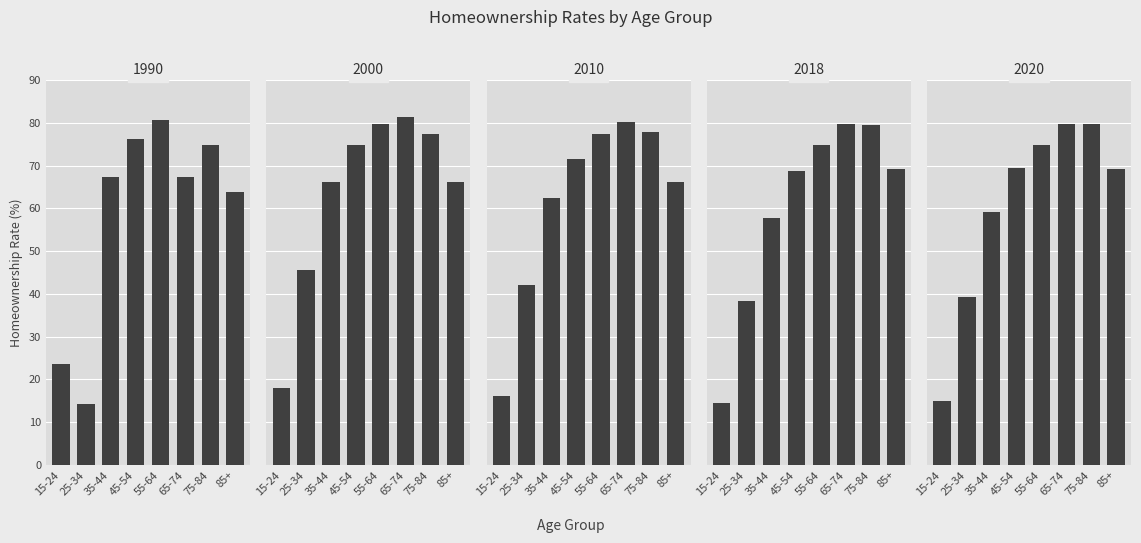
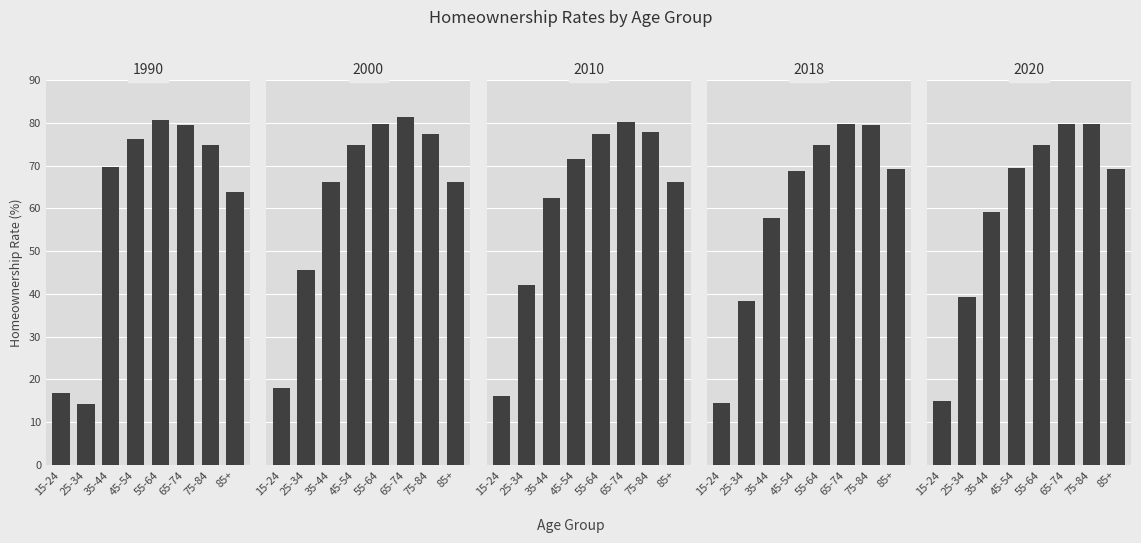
  {
    "1990": {
-     "15-24": 24,
+     "15-24": 17,
      "25-34": 14,
-     "35-44": 67,
+     "35-44": 70,
      "45-54": 76,
      "55-64": 81,
-     "65-74": 67,
+     "65-74": 80,
      "75-84": 75,
      "85+": 64
    }
  }
